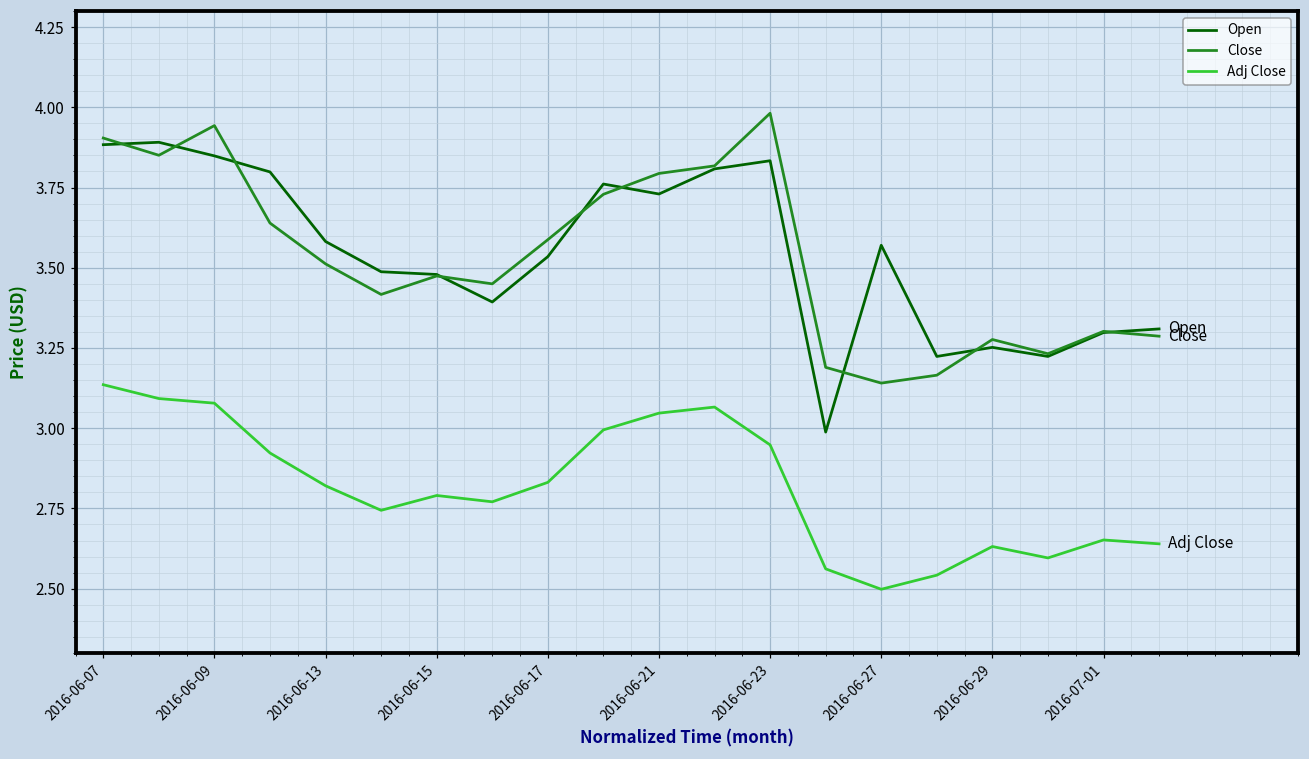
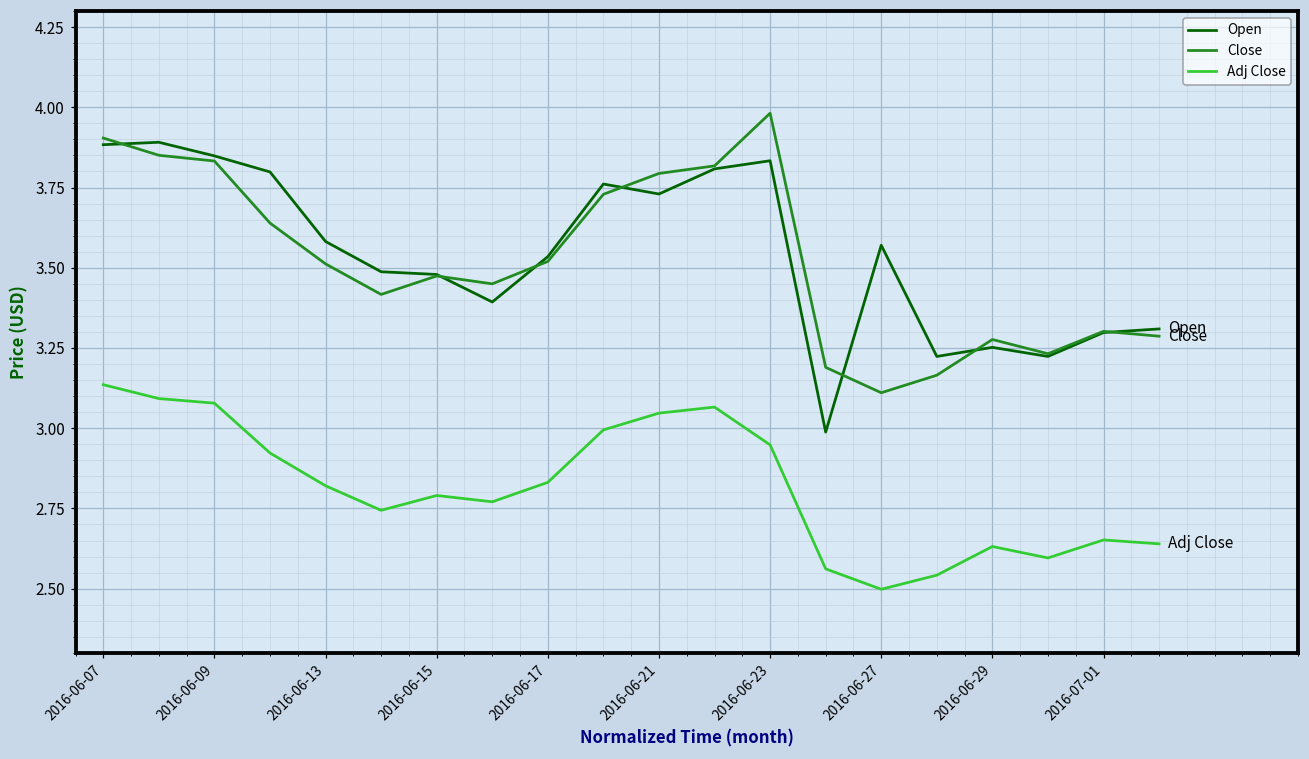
  {
    "Open": {
      "2016-06-07": 3.88,
      "2016-06-09": 3.85,
      "2016-06-13": 3.58,
      "2016-06-17": 3.53,
      "2016-06-21": 3.73,
      "2016-06-23": 3.83,
      "2016-06-27": 3.57,
      "2016-06-29": 3.25
    },
    "Close": {
      "2016-06-07": 3.90,
-     "2016-06-09": 3.94,
+     "2016-06-09": 3.83,
      "2016-06-13": 3.51,
-     "2016-06-17": 3.59,
+     "2016-06-17": 3.52,
      "2016-06-21": 3.79,
      "2016-06-23": 3.98,
-     "2016-06-27": 3.14,
+     "2016-06-27": 3.11,
      "2016-06-29": 3.28
    },
    "Adj Close": {
      "2016-06-07": 3.14,
      "2016-06-09": 3.08,
      "2016-06-13": 2.82,
      "2016-06-15": 2.79,
      "2016-06-17": 2.83,
      "2016-06-21": 3.05,
      "2016-06-23": 2.95,
      "2016-06-27": 2.50,
      "2016-06-29": 2.63,
      "2016-07-01": 2.65
    }
  }
